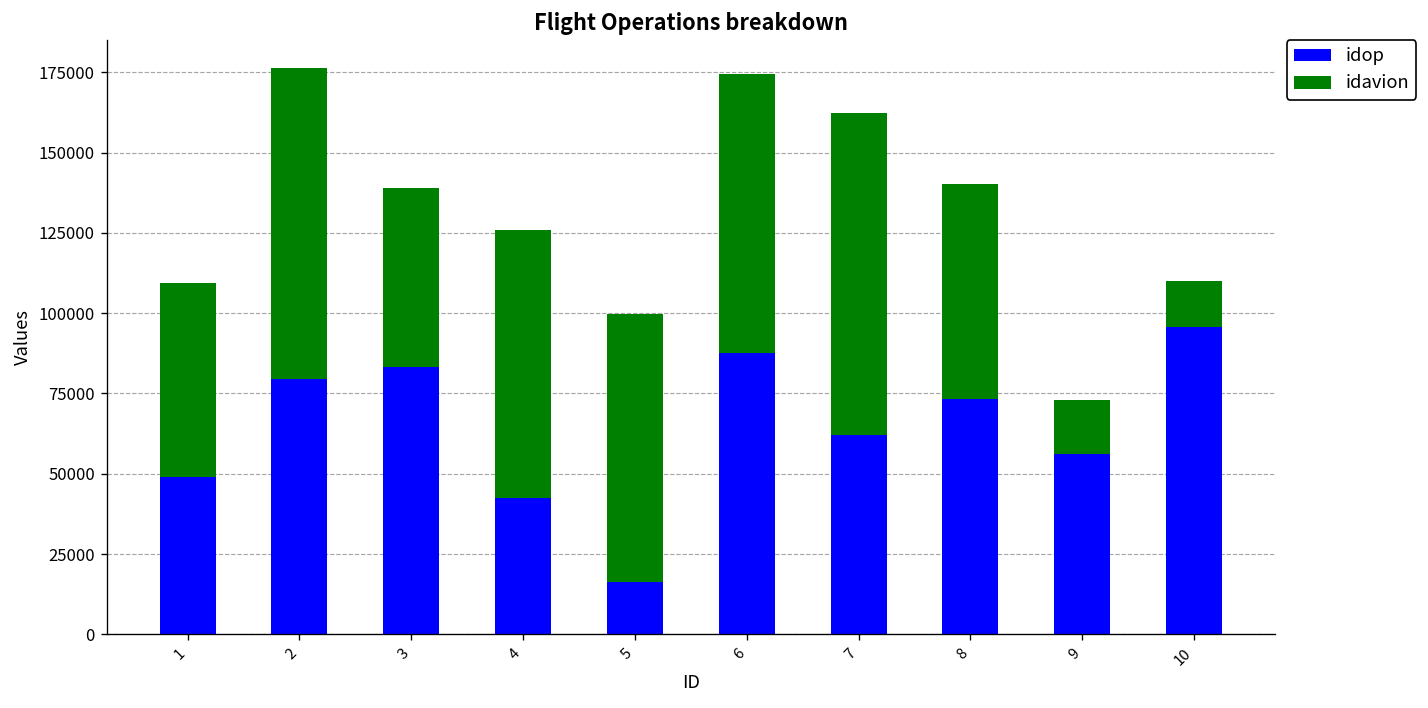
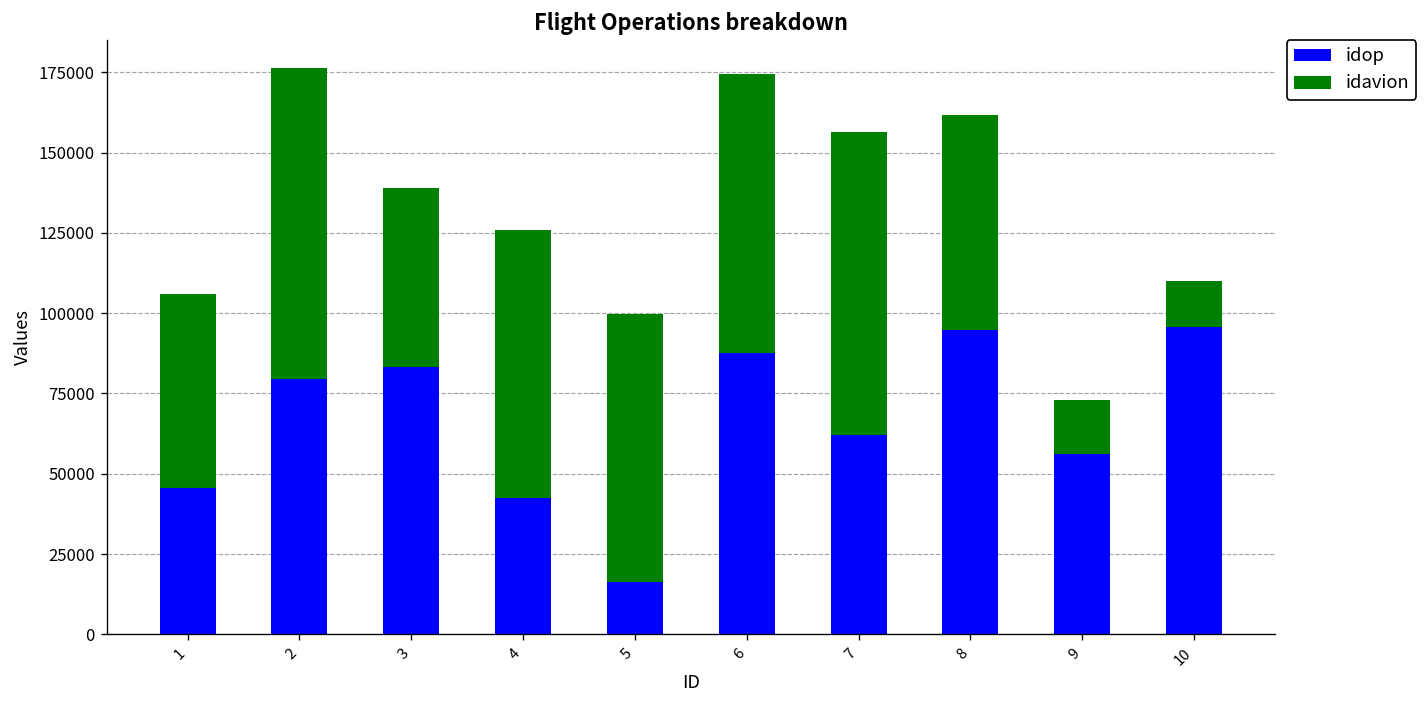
  {
    "idop": {
-     "1": 49000,
+     "1": 46000,
      "2": 80000,
      "3": 83000,
      "4": 42000,
      "5": 16000,
      "6": 88000,
      "7": 62000,
-     "8": 73000,
+     "8": 95000,
      "9": 56000,
      "10": 96000
    },
    "idavion": {
      "1": 60000,
      "2": 97000,
      "3": 56000,
      "4": 83000,
      "5": 84000,
      "6": 87000,
-     "7": 100000,
+     "7": 94000,
      "8": 67000,
      "9": 17000,
      "10": 14000
    }
  }
